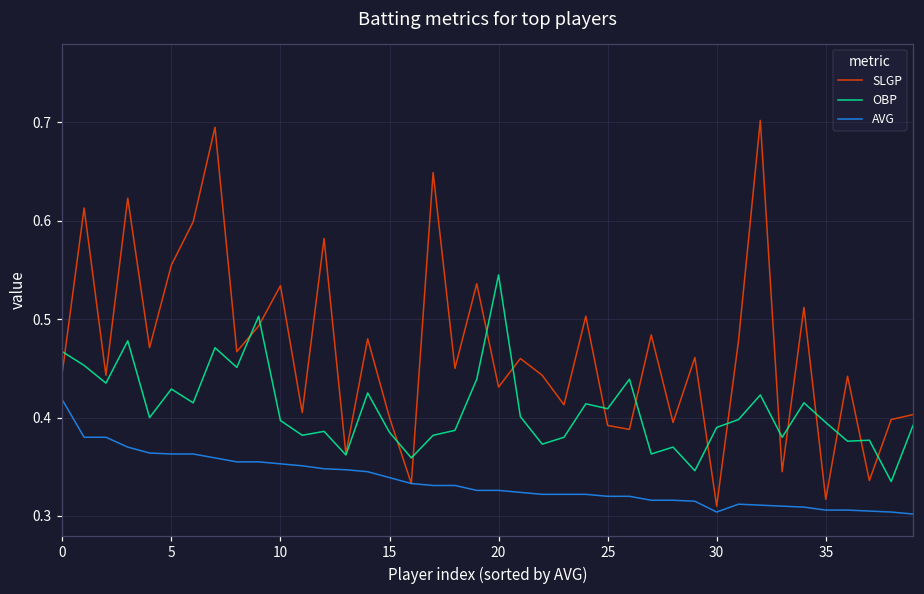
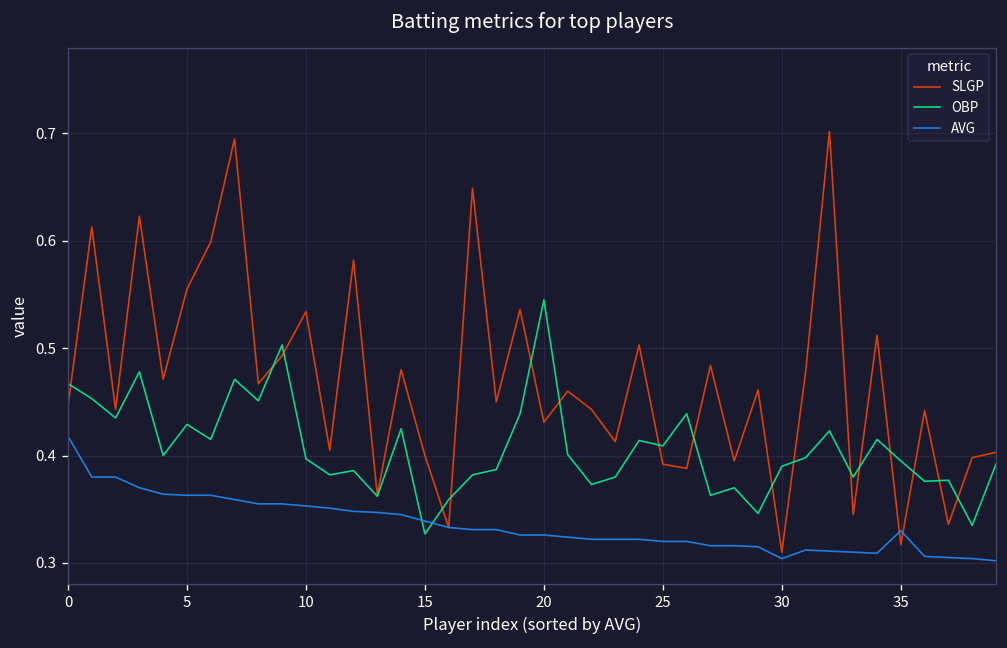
  {
    "SLGP": {
      "0": 0.45,
      "5": 0.56,
      "10": 0.53,
      "15": 0.40,
      "20": 0.43,
      "25": 0.39,
      "30": 0.31,
      "35": 0.32
    },
    "OBP": {
      "0": 0.47,
      "5": 0.43,
      "10": 0.40,
-     "15": 0.39,
+     "15": 0.33,
      "20": 0.55,
      "25": 0.41,
      "30": 0.39,
      "35": 0.40
    },
    "AVG": {
      "0": 0.42,
      "5": 0.36,
      "10": 0.35,
      "15": 0.34,
      "20": 0.33,
      "25": 0.32,
      "30": 0.30,
-     "35": 0.31
+     "35": 0.33
    }
  }
